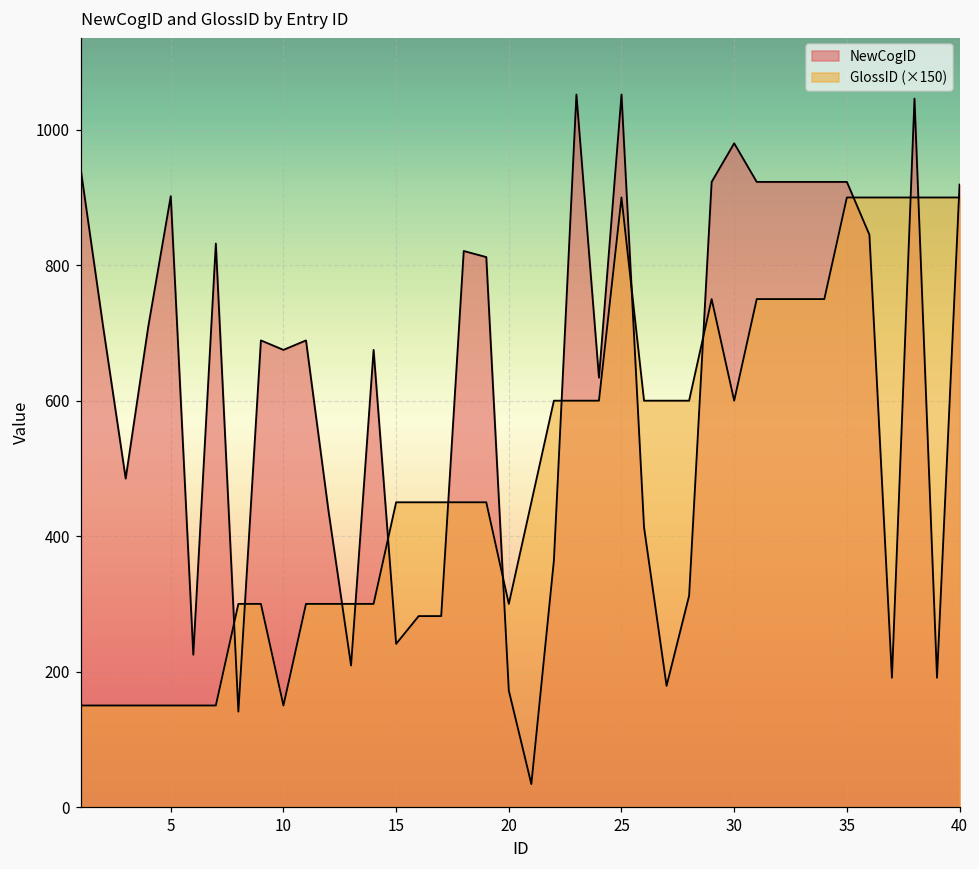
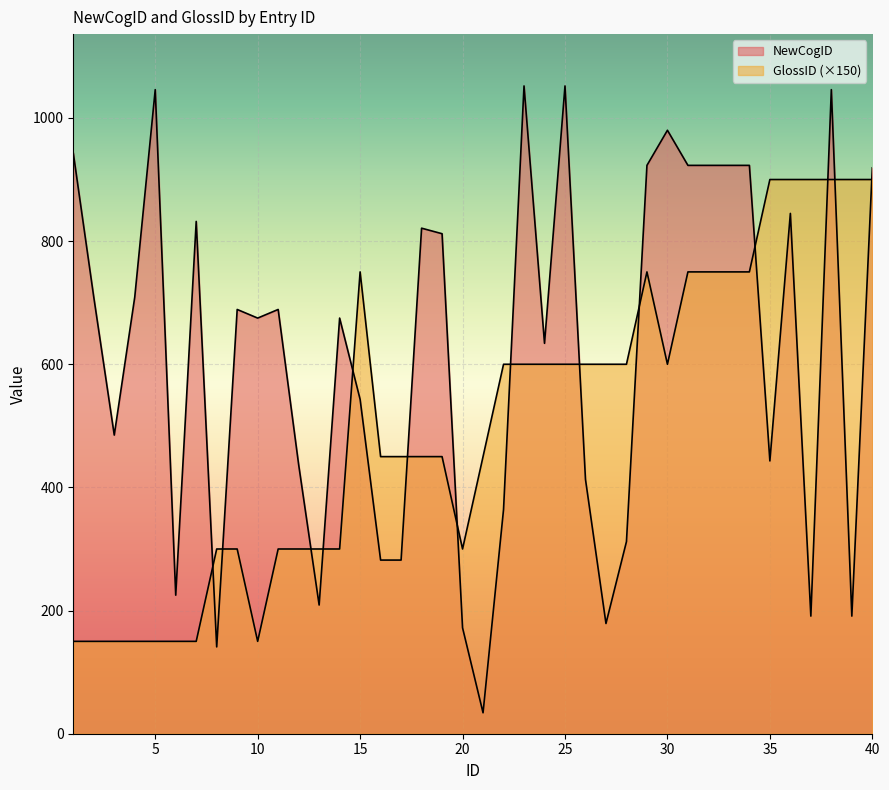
  {
    "NewCogID": {
-     "5": 900,
+     "5": 1050,
      "10": 680,
-     "15": 240,
+     "15": 540,
      "20": 170,
      "25": 1050,
      "30": 980,
-     "35": 920,
+     "35": 440,
      "40": 920
    },
    "GlossID (×150)": {
      "5": 150,
      "10": 150,
-     "15": 450,
+     "15": 750,
      "20": 300,
-     "25": 900,
+     "25": 600,
      "30": 600,
      "35": 900,
      "40": 900
    }
  }
